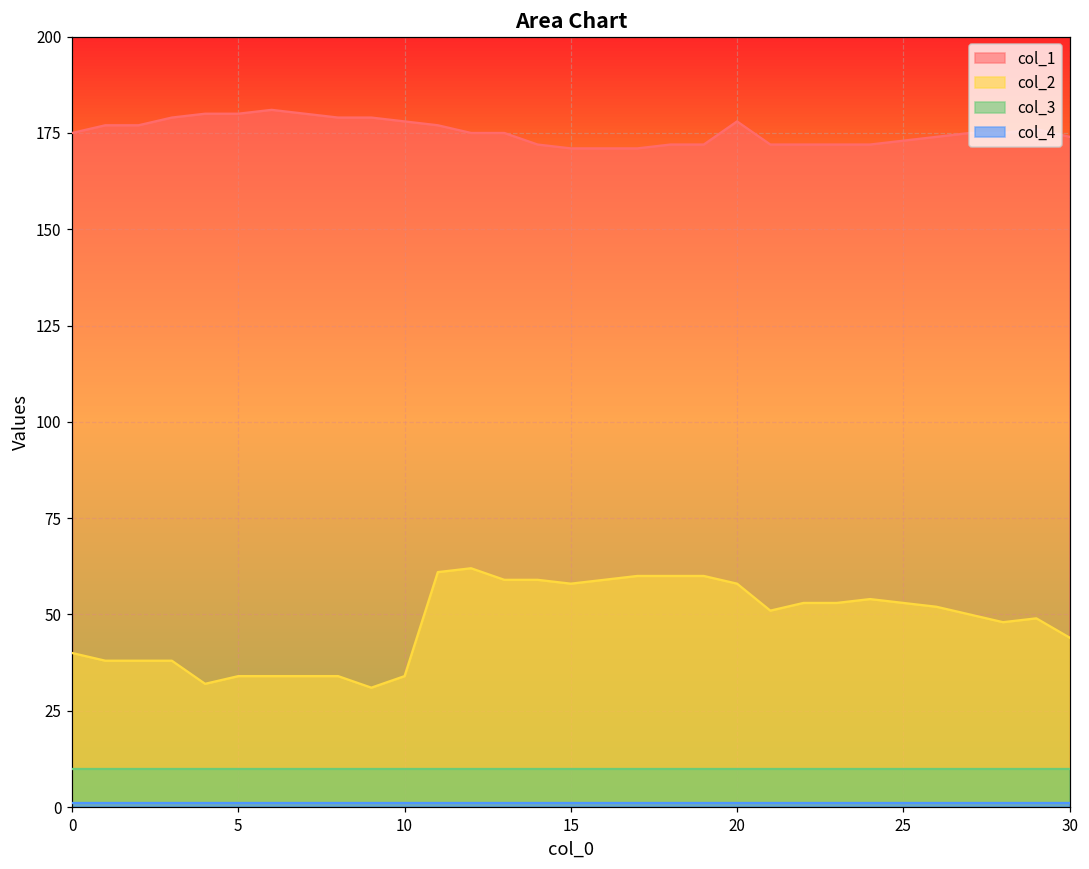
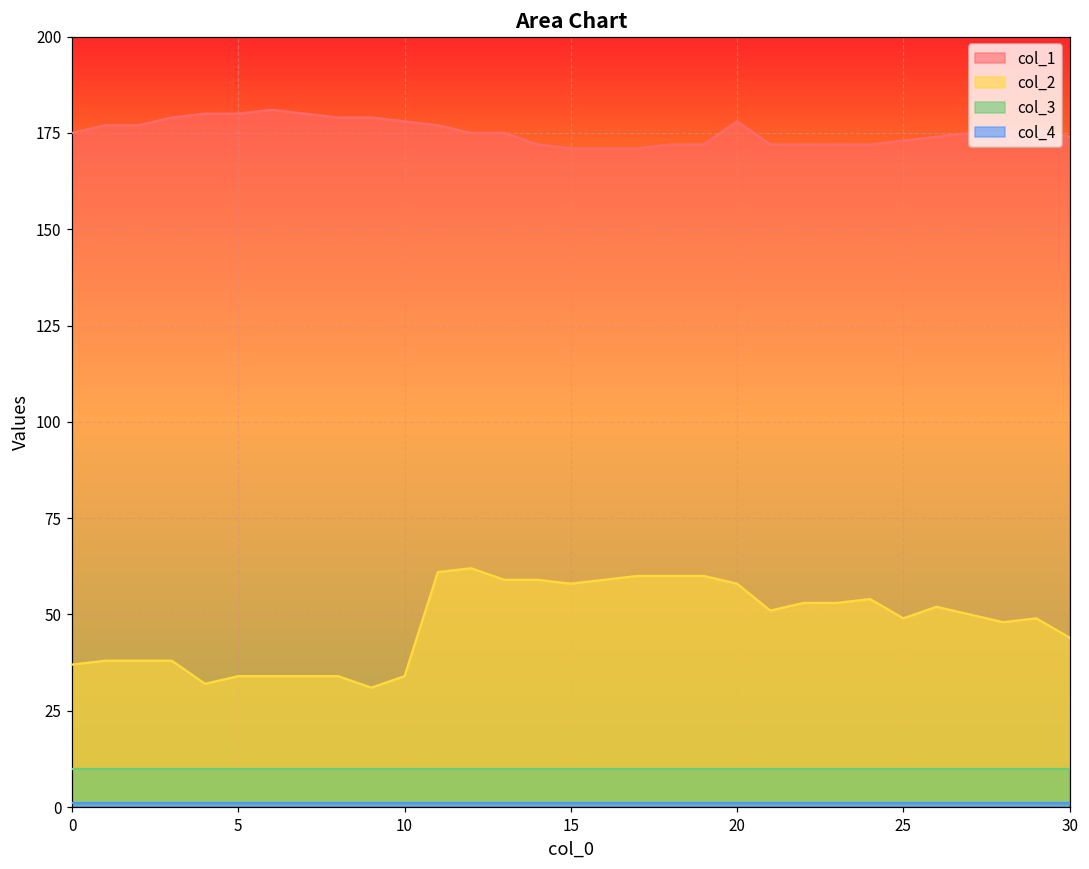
  {
    "col_1": {
      "0": 175,
      "5": 180,
      "10": 178,
      "15": 171,
      "20": 178,
      "25": 173,
      "30": 174
    },
    "col_2": {
-     "0": 40,
+     "0": 37,
      "5": 34,
      "10": 34,
      "15": 58,
      "20": 58,
-     "25": 53,
+     "25": 49,
      "30": 44
    },
    "col_3": {
      "0": 10,
      "5": 10,
      "10": 10,
      "15": 10,
      "20": 10,
      "25": 10,
      "30": 10
    },
    "col_4": {
      "0": 1,
      "5": 1,
      "10": 1,
      "15": 1,
      "20": 1,
      "25": 1,
      "30": 1
    }
  }
